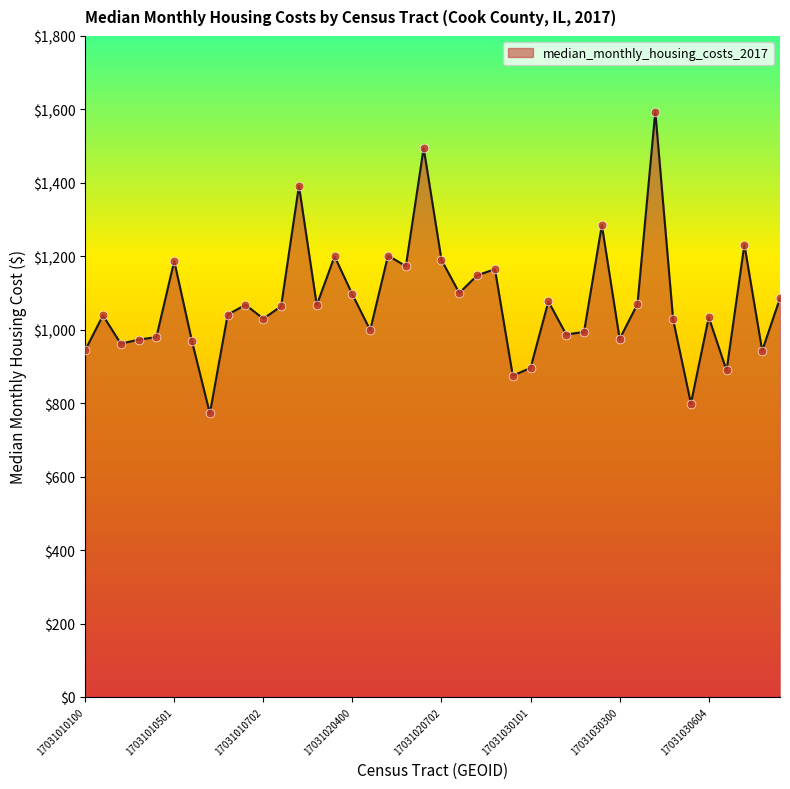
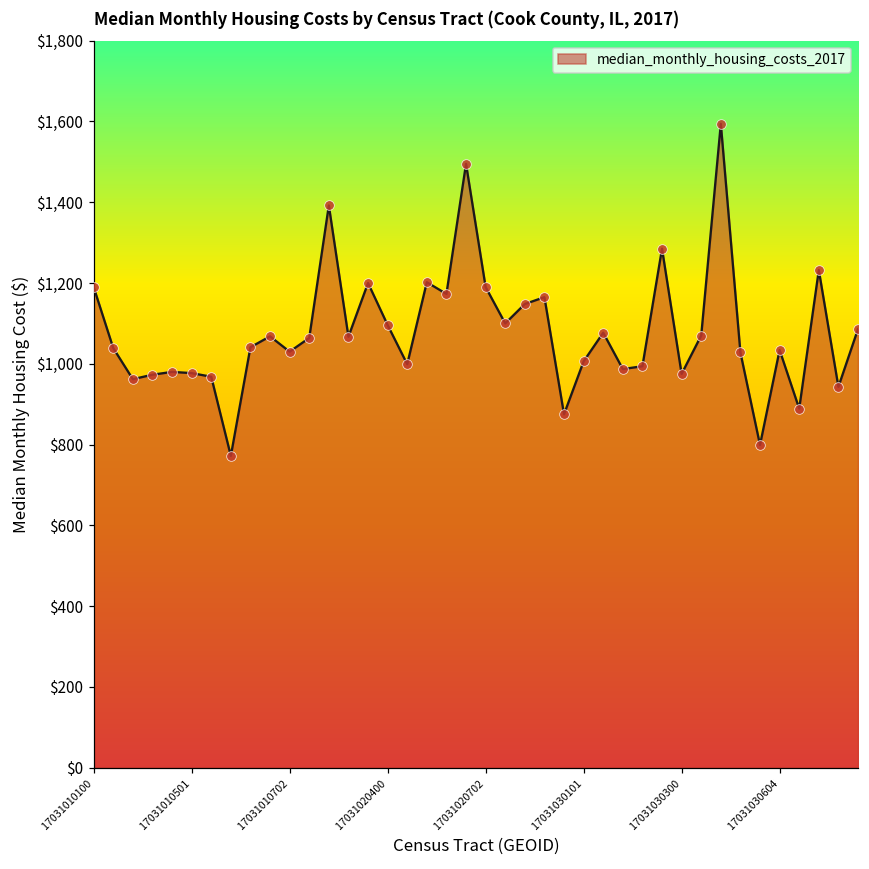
  {
-   "17031010100": "$940",
-   "17031010501": "$1,190",
+   "17031010100": "$1,190",
+   "17031010501": "$980",
    "17031010702": "$1,030",
    "17031020400": "$1,100",
    "17031020702": "$1,190",
-   "17031030101": "$900",
+   "17031030101": "$1,010",
    "17031030300": "$980",
    "17031030604": "$1,030"
  }
